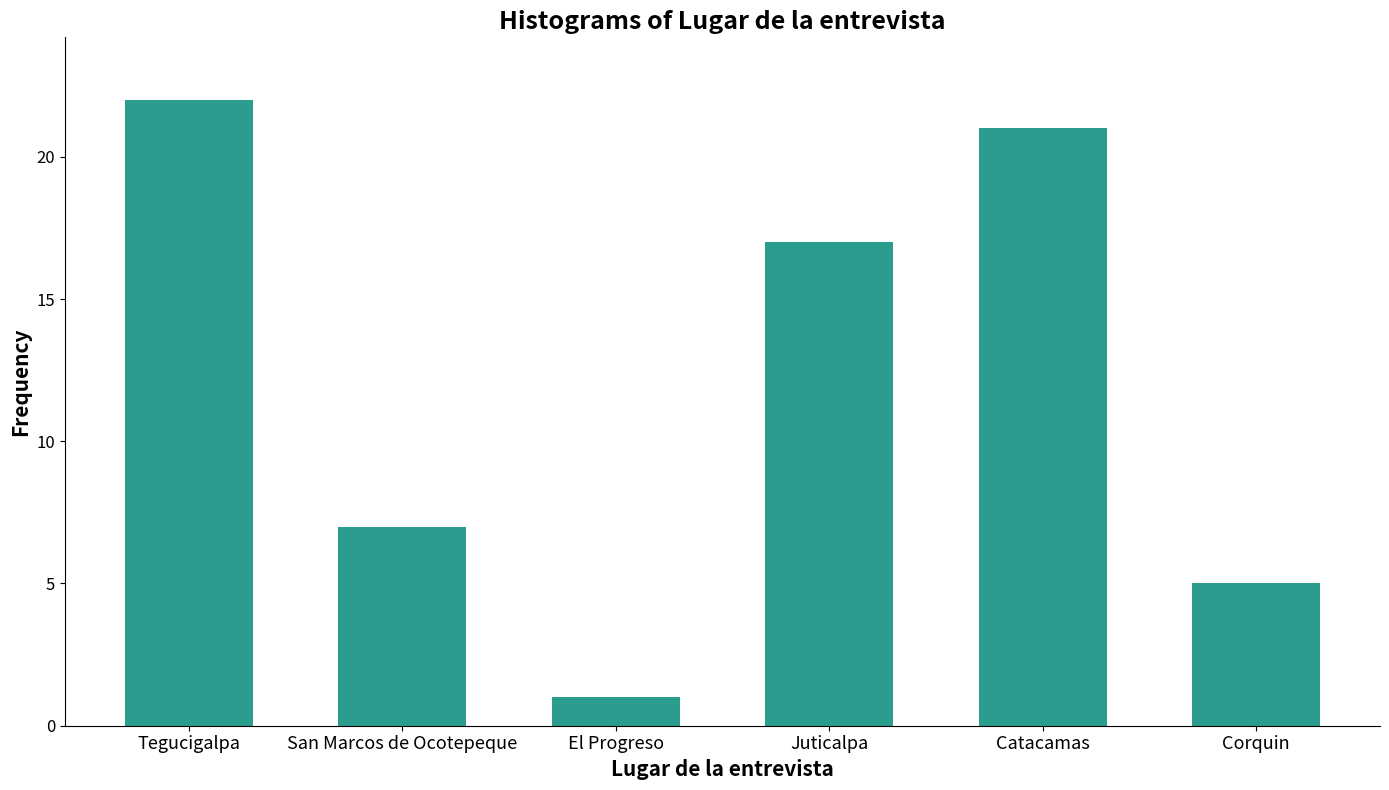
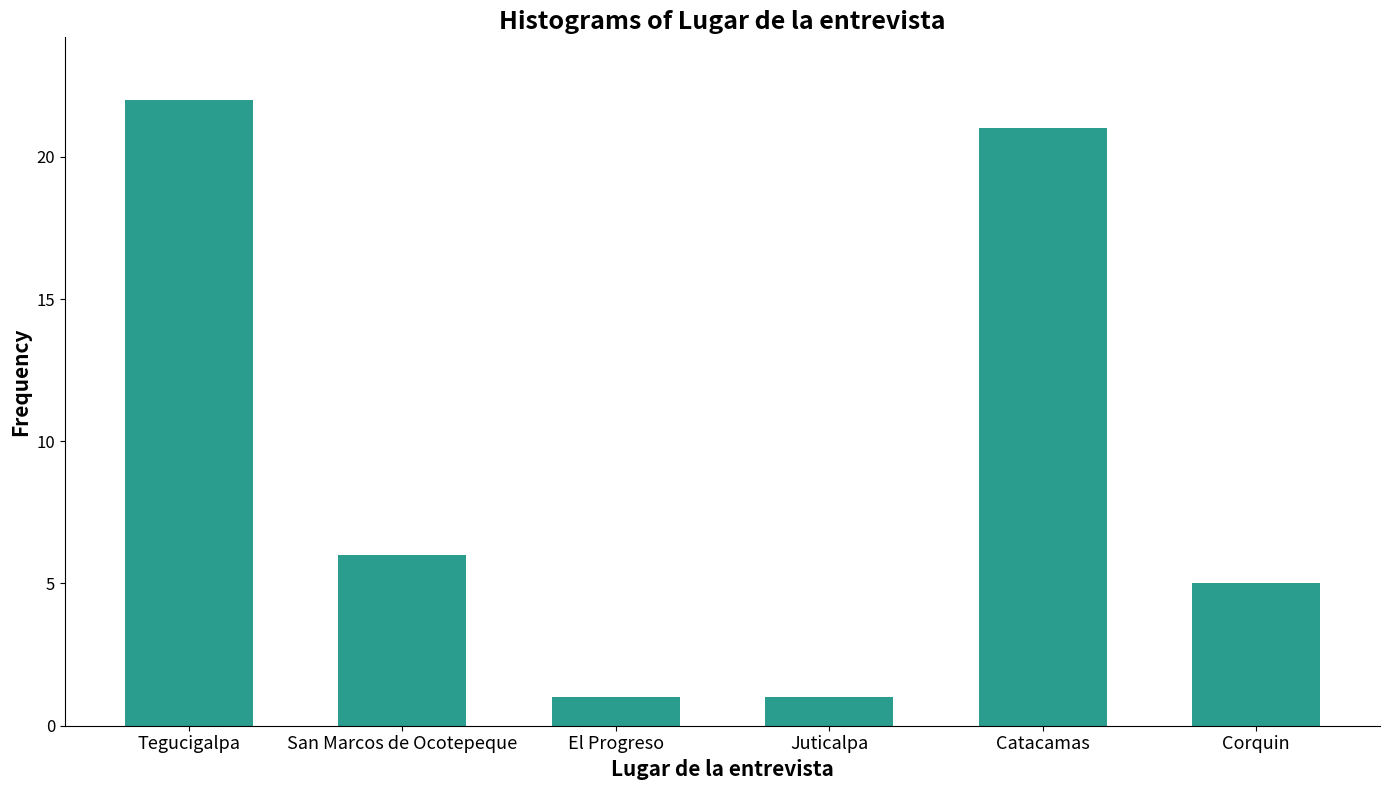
  {
    "Tegucigalpa": 22,
-   "San Marcos de Ocotepeque": 7,
+   "San Marcos de Ocotepeque": 6,
    "El Progreso": 1,
-   "Juticalpa": 17,
+   "Juticalpa": 1,
    "Catacamas": 21,
    "Corquin": 5
  }
